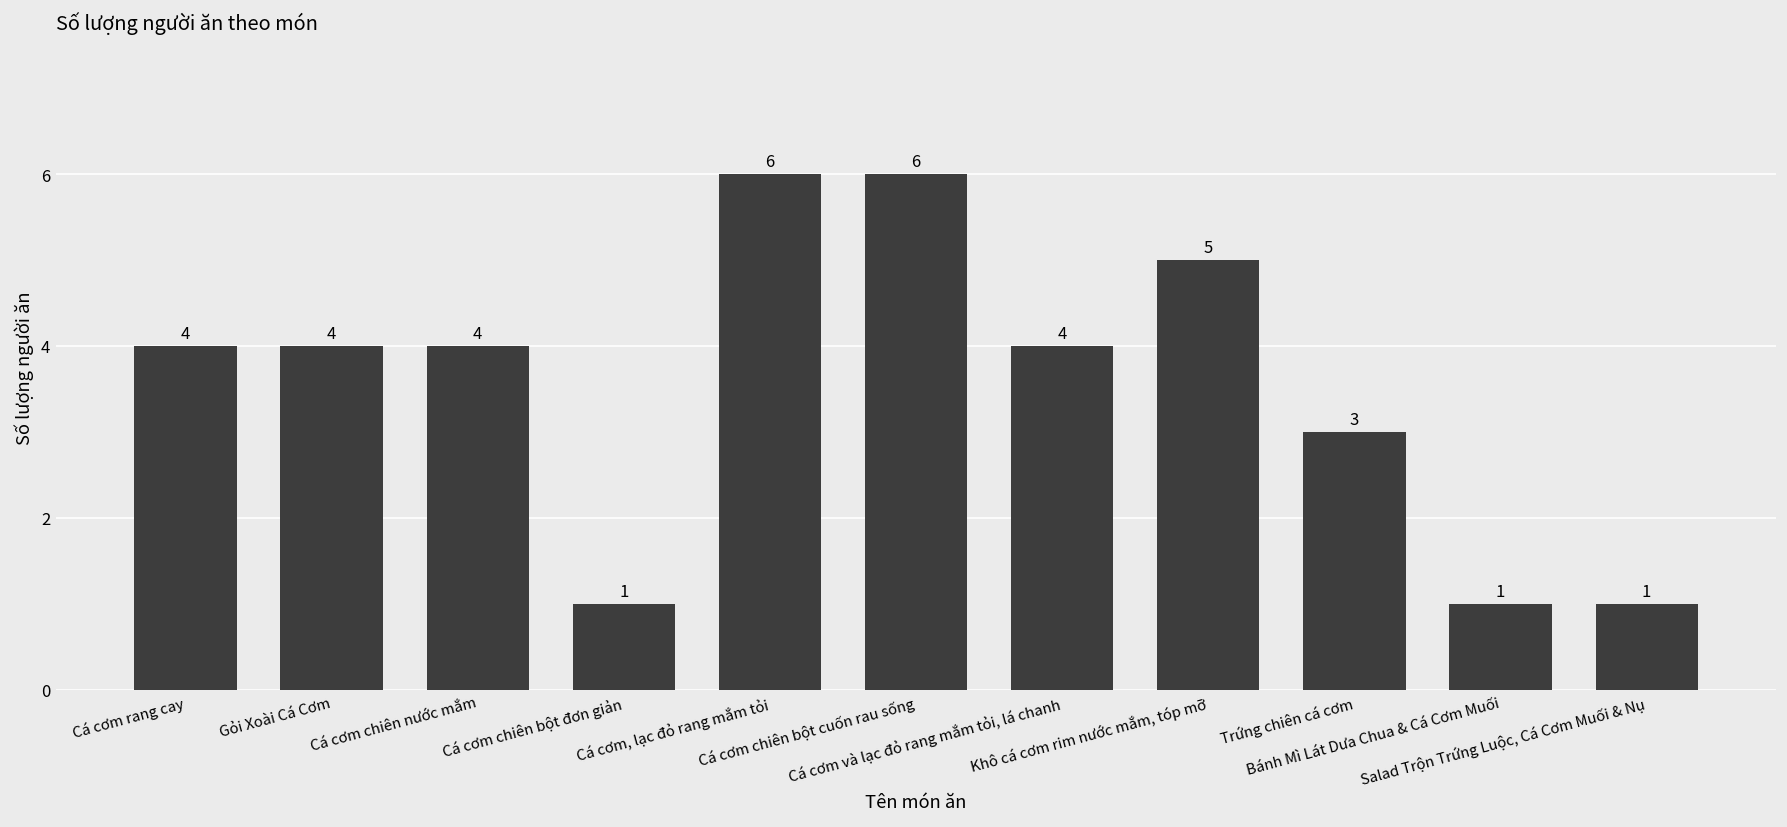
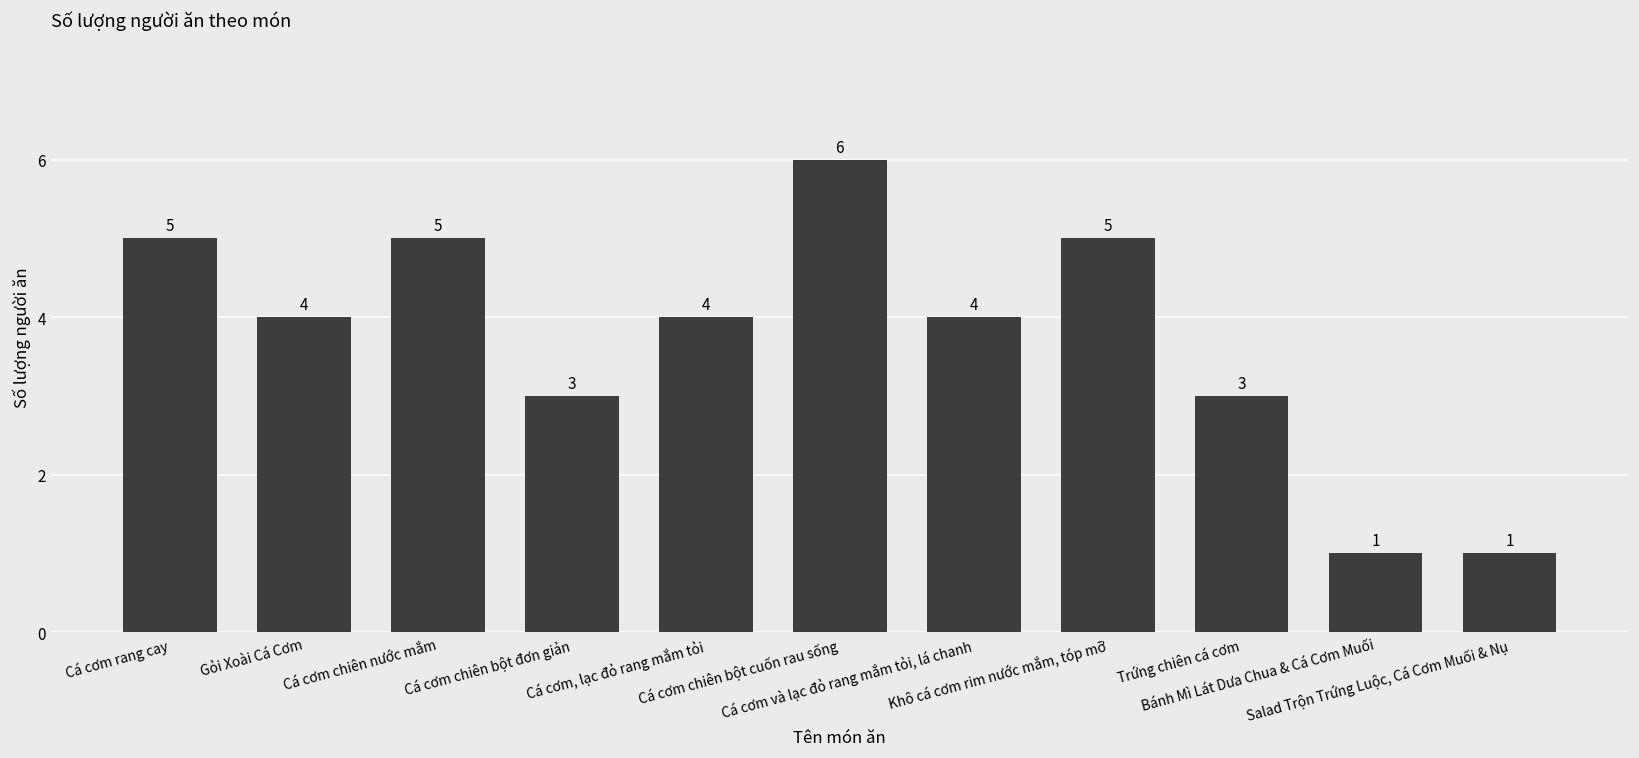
  {
-   "Cá cơm rang cay": 4,
+   "Cá cơm rang cay": 5,
    "Gỏi Xoài Cá Cơm": 4,
-   "Cá cơm chiên nước mắm": 4,
-   "Cá cơm chiên bột đơn giản": 1,
-   "Cá cơm, lạc đỏ rang mắm tỏi": 6,
+   "Cá cơm chiên nước mắm": 5,
+   "Cá cơm chiên bột đơn giản": 3,
+   "Cá cơm, lạc đỏ rang mắm tỏi": 4,
    "Cá cơm chiên bột cuốn rau sống": 6,
    "Cá cơm và lạc đỏ rang mắm tỏi, lá chanh": 4,
    "Khô cá cơm rim nước mắm, tóp mỡ": 5,
    "Trứng chiên cá cơm": 3,
    "Bánh Mì Lát Dưa Chua & Cá Cơm Muối": 1,
    "Salad Trộn Trứng Luộc, Cá Cơm Muối & Nụ": 1
  }
